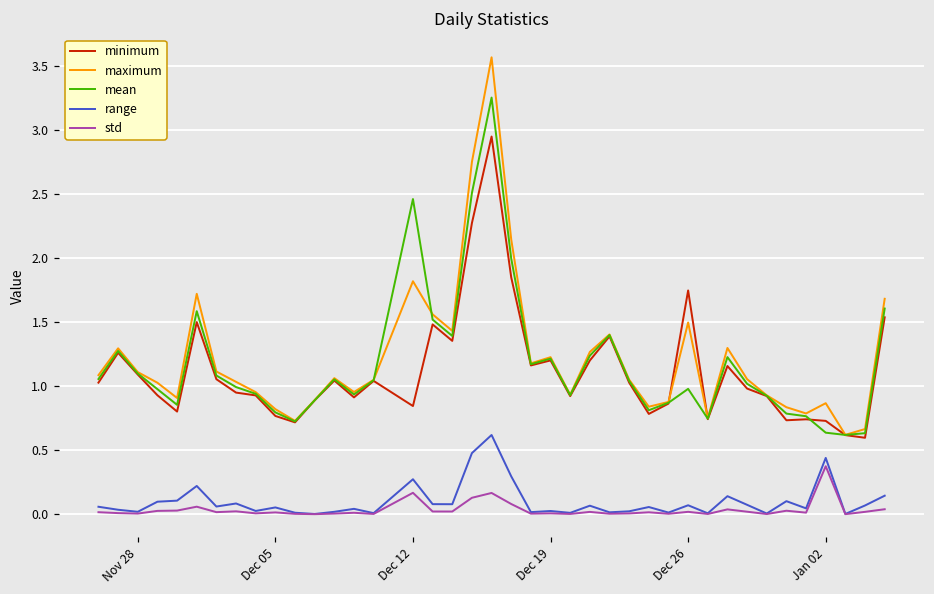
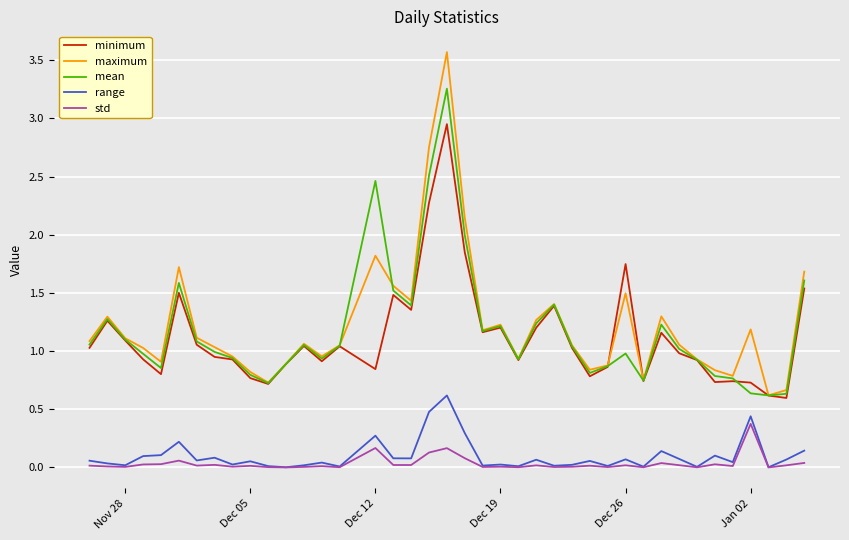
  {
    "minimum": {
      "Dec 05": 0.77,
      "Dec 12": 0.85,
      "Dec 26": 1.75,
      "Jan 02": 0.73
    },
    "maximum": {
      "Dec 05": 0.82,
      "Dec 12": 1.82,
      "Dec 26": 1.50,
-     "Jan 02": 0.87
+     "Jan 02": 1.19
    },
    "mean": {
      "Dec 05": 0.80,
      "Dec 12": 2.46,
      "Dec 26": 0.98,
      "Jan 02": 0.64
    },
    "range": {
      "Dec 05": 0.05,
      "Dec 12": 0.27,
      "Dec 26": 0.07,
      "Jan 02": 0.44
    },
    "std": {
      "Dec 05": 0.01,
      "Dec 12": 0.17,
      "Dec 26": 0.02,
      "Jan 02": 0.37
    }
  }
